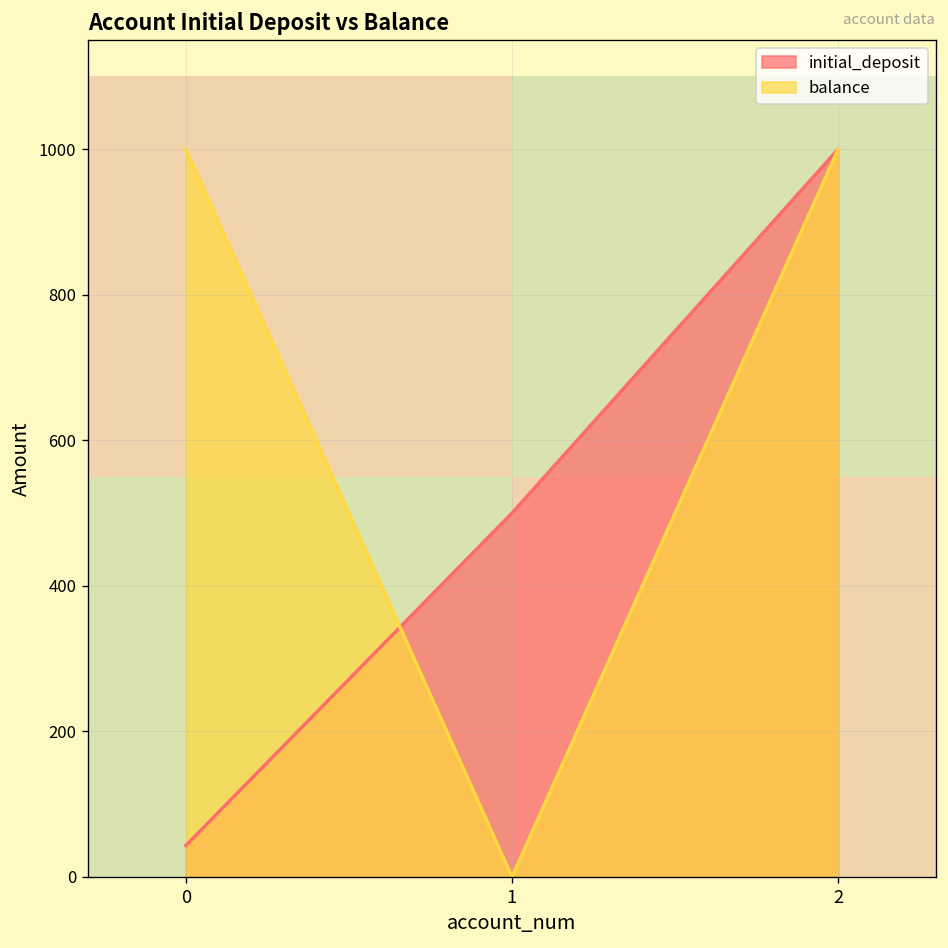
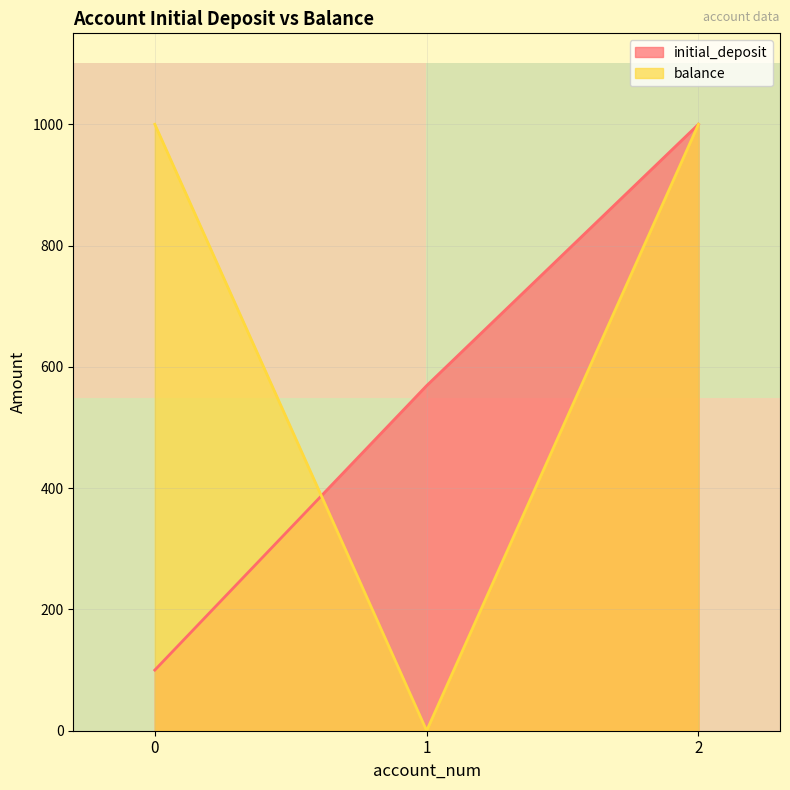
  {
    "initial_deposit": {
-     "0": 40,
-     "1": 500
+     "0": 100,
+     "1": 570
    },
    "balance": {
      "0": 1000,
      "1": 0
    }
  }
